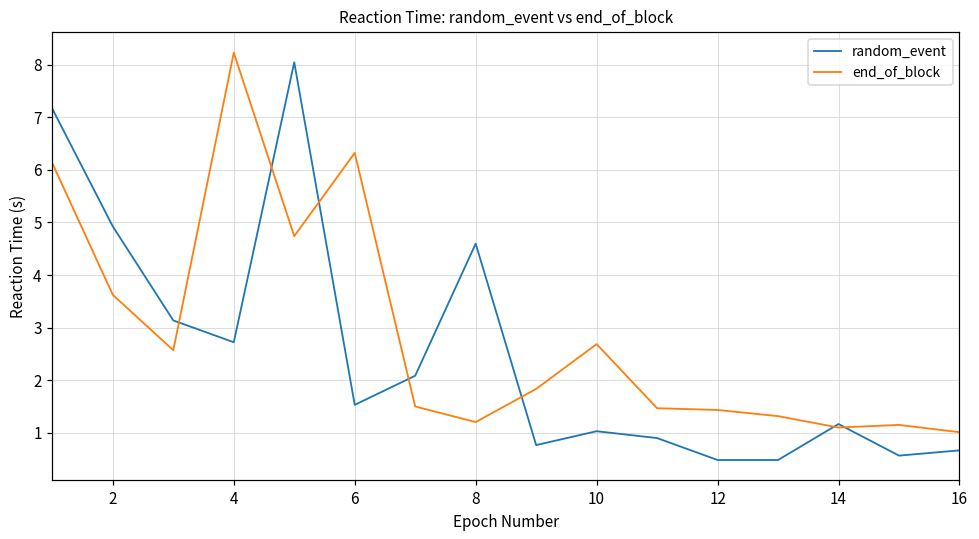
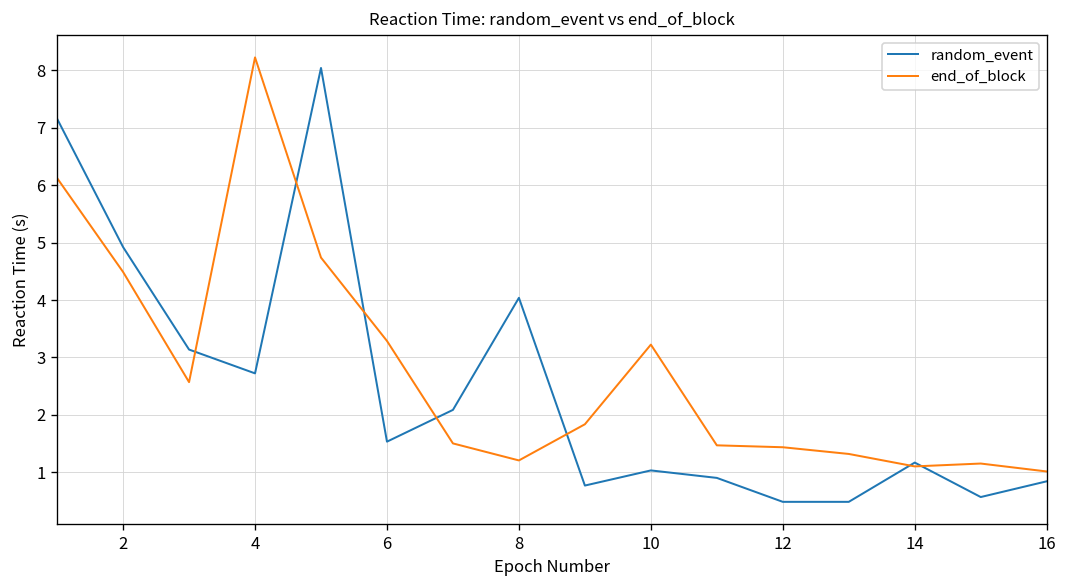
  {
    "random_event": {
      "2": 4.9,
      "4": 2.7,
      "6": 1.5,
-     "8": 4.6,
+     "8": 4.0,
      "10": 1.0,
      "12": 0.5,
      "14": 1.2,
-     "16": 0.7
+     "16": 0.8
    },
    "end_of_block": {
-     "2": 3.6,
+     "2": 4.5,
      "4": 8.2,
-     "6": 6.3,
+     "6": 3.3,
      "8": 1.2,
-     "10": 2.7,
+     "10": 3.2,
      "12": 1.4,
      "14": 1.1,
      "16": 1.0
    }
  }
